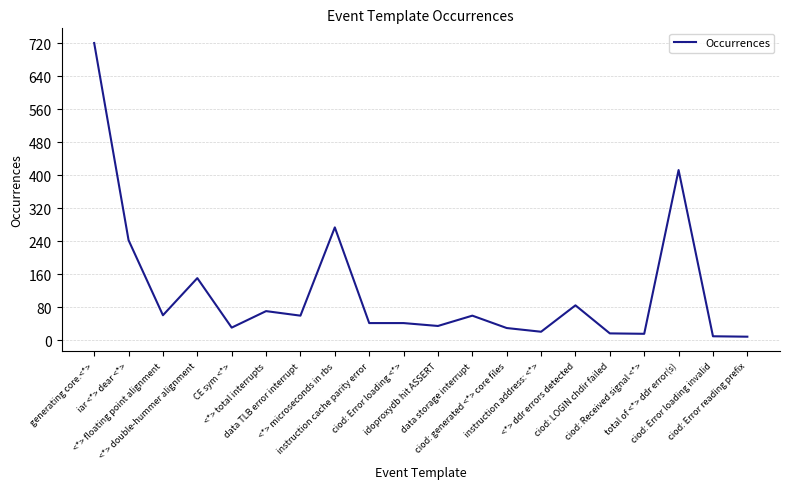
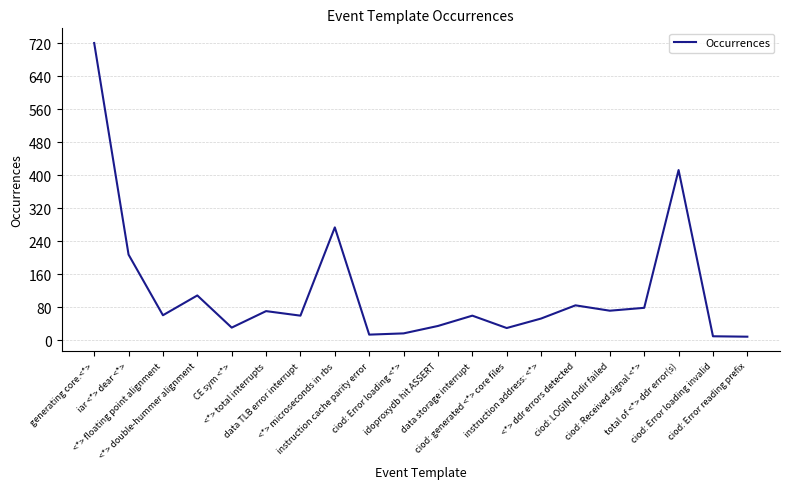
  {
    "generating core.<*>": 720,
-   "iar <*> dear <*>": 240,
+   "iar <*> dear <*>": 210,
    "<*> floating point alignment": 60,
-   "<*> double-hummer alignment": 150,
+   "<*> double-hummer alignment": 110,
    "CE sym <*>": 30,
    "<*> total interrupts": 70,
    "data TLB error interrupt": 60,
    "<*> microseconds in rbs": 270,
-   "instruction cache parity error": 40,
-   "ciod: Error loading <*>": 40,
+   "instruction cache parity error": 10,
+   "ciod: Error loading <*>": 20,
    "idoproxydb hit ASSERT": 40,
    "data storage interrupt": 60,
    "ciod: generated <*> core files": 30,
-   "instruction address: <*>": 20,
+   "instruction address: <*>": 50,
    "<*> ddr errors detected": 90,
-   "ciod: LOGIN chdir failed": 20,
-   "ciod: Received signal <*>": 20,
+   "ciod: LOGIN chdir failed": 70,
+   "ciod: Received signal <*>": 80,
    "total of <*> ddr error(s)": 410,
    "ciod: Error loading invalid": 10,
    "ciod: Error reading prefix": 10
  }
